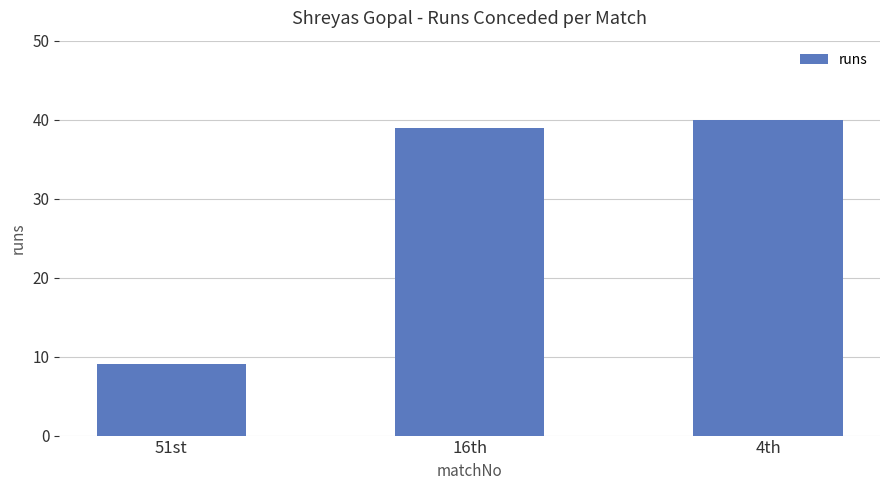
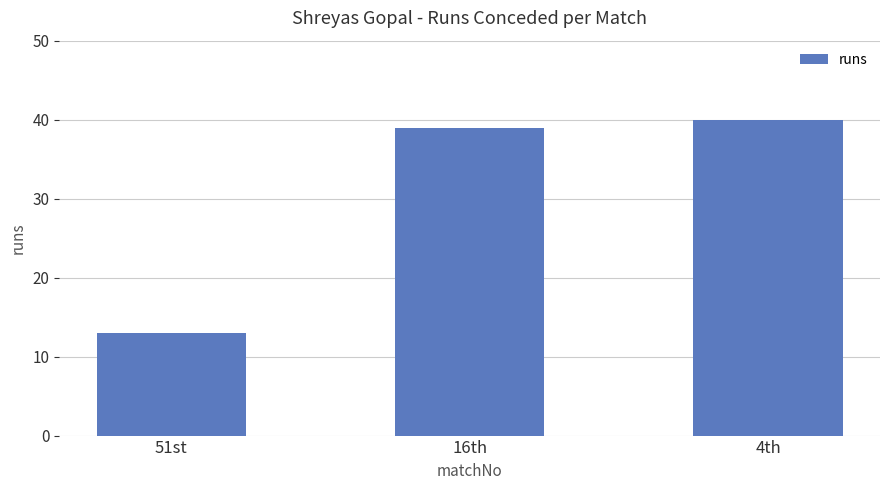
  {
-   "51st": 9,
+   "51st": 13,
    "16th": 39,
    "4th": 40
  }
